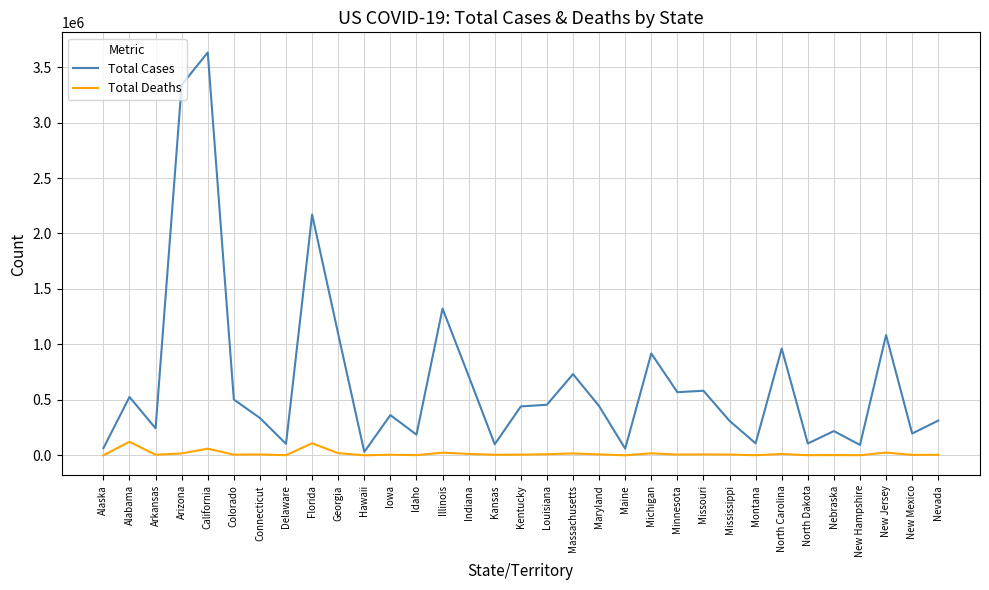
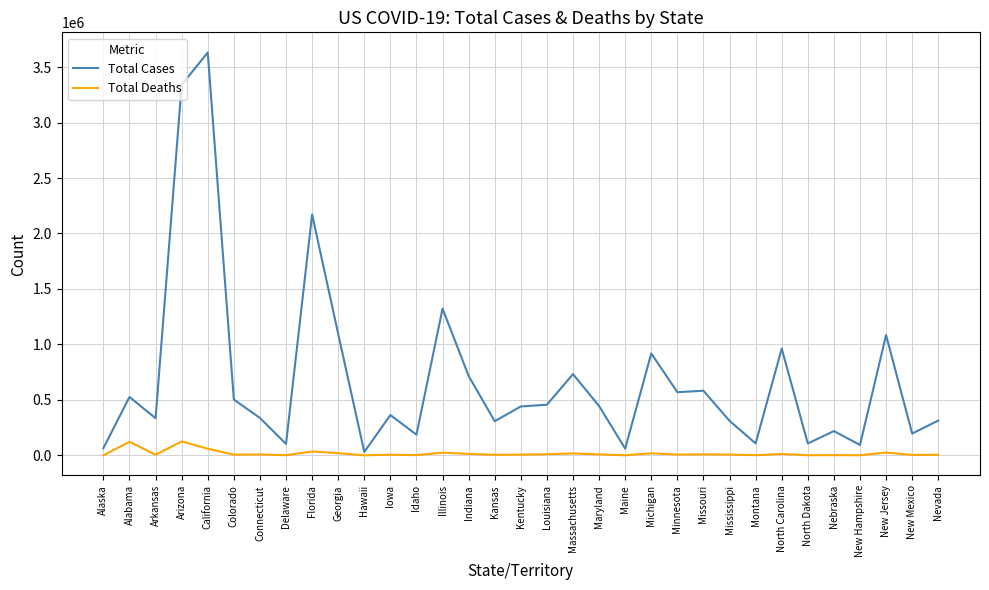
  {
    "Total Cases": {
      "Alaska": 60000,
      "Alabama": 530000,
-     "Arkansas": 240000,
+     "Arkansas": 330000,
      "California": 3630000,
      "Colorado": 500000,
      "Connecticut": 340000,
      "Delaware": 100000,
      "Florida": 2170000,
      "Georgia": 1090000,
      "Hawaii": 30000,
      "Iowa": 360000,
      "Idaho": 190000,
      "Illinois": 1320000,
      "Indiana": 720000,
-     "Kansas": 100000,
+     "Kansas": 310000,
      "Kentucky": 440000,
      "Louisiana": 460000,
      "Massachusetts": 730000,
      "Maryland": 440000,
      "Maine": 60000,
      "Michigan": 920000,
      "Minnesota": 570000,
      "Missouri": 580000,
      "Mississippi": 310000,
      "Montana": 110000,
      "North Carolina": 960000,
      "North Dakota": 110000,
      "Nebraska": 220000,
      "New Hampshire": 90000,
      "New Jersey": 1080000,
      "New Mexico": 200000,
      "Nevada": 310000
    },
    "Total Deaths": {
      "Alaska": 0,
      "Alabama": 120000,
      "Arkansas": 10000,
-     "Arizona": 20000,
+     "Arizona": 130000,
      "California": 60000,
      "Colorado": 10000,
      "Connecticut": 10000,
      "Delaware": 0,
-     "Florida": 110000,
+     "Florida": 30000,
      "Georgia": 20000,
      "Hawaii": 0,
      "Iowa": 10000,
      "Idaho": 0,
      "Illinois": 20000,
      "Indiana": 10000,
      "Kansas": 0,
      "Kentucky": 10000,
      "Louisiana": 10000,
      "Massachusetts": 20000,
      "Maryland": 10000,
      "Maine": 0,
      "Michigan": 20000,
      "Minnesota": 10000,
      "Missouri": 10000,
      "Mississippi": 10000,
      "Montana": 0,
      "North Carolina": 10000,
      "North Dakota": 0,
      "Nebraska": 0,
      "New Hampshire": 0,
      "New Jersey": 30000,
      "New Mexico": 0,
      "Nevada": 10000
    }
  }
